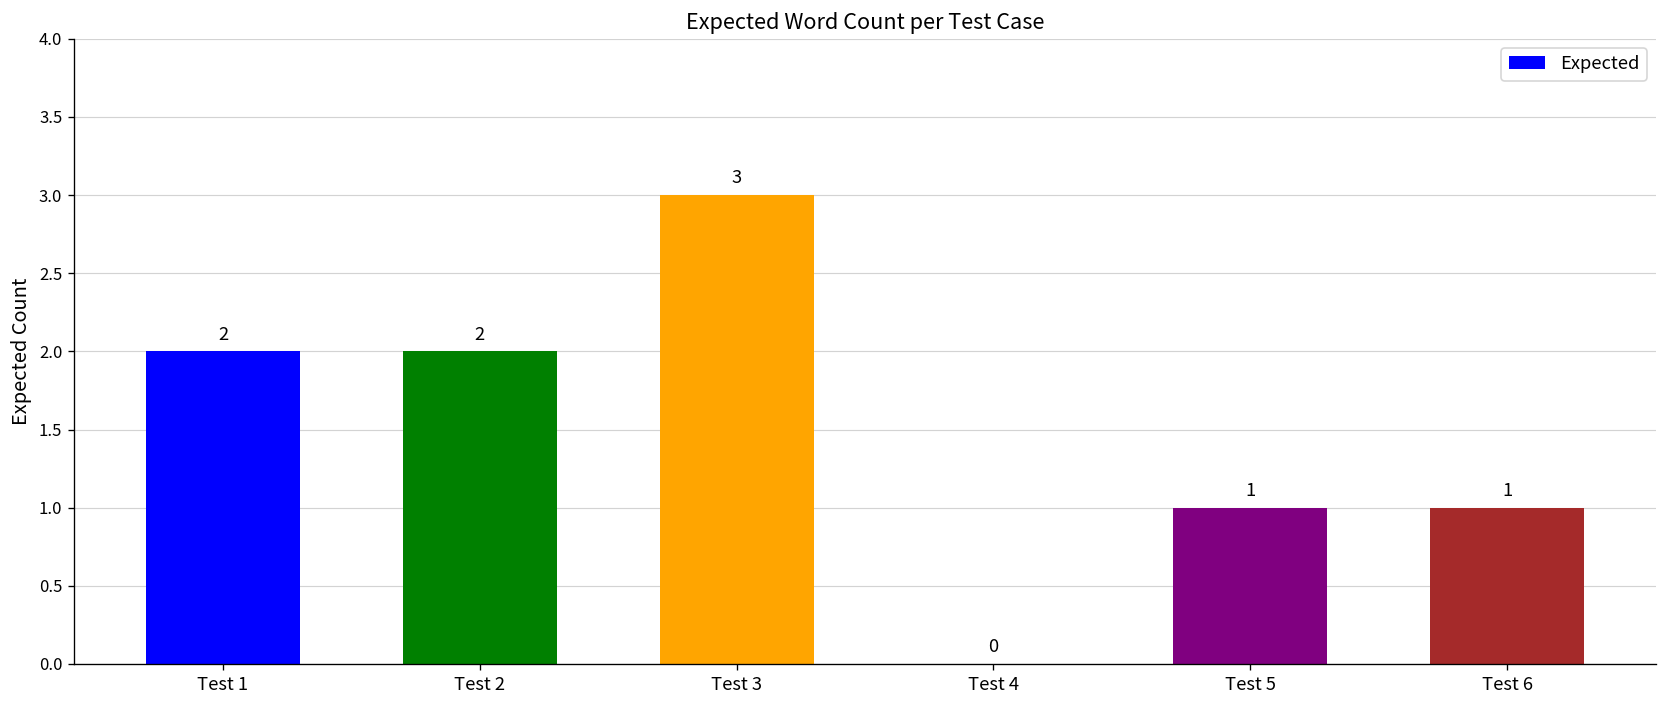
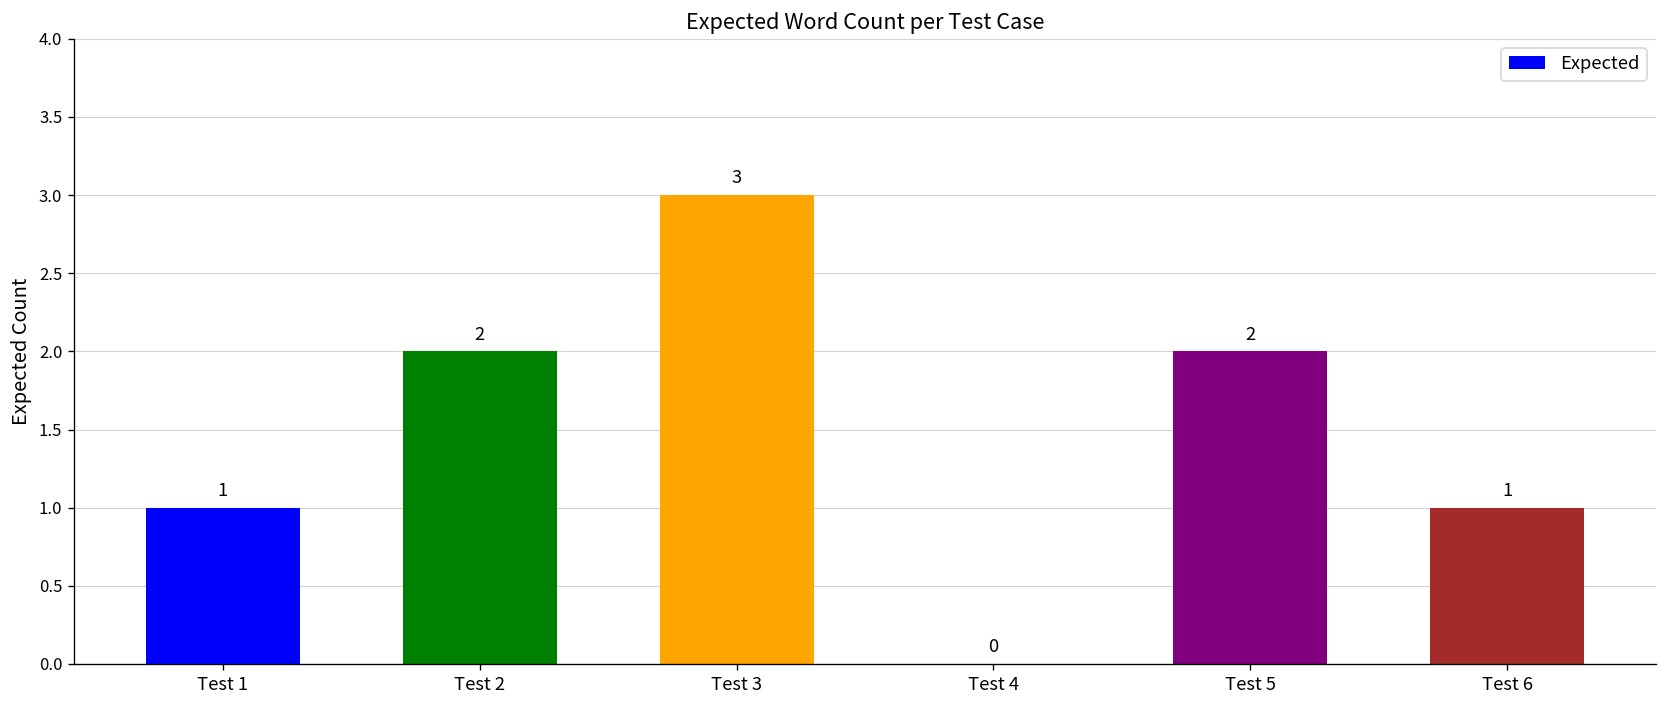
  {
-   "Test 1": 2,
+   "Test 1": 1,
    "Test 2": 2,
    "Test 3": 3,
    "Test 4": 0,
-   "Test 5": 1,
+   "Test 5": 2,
    "Test 6": 1
  }
